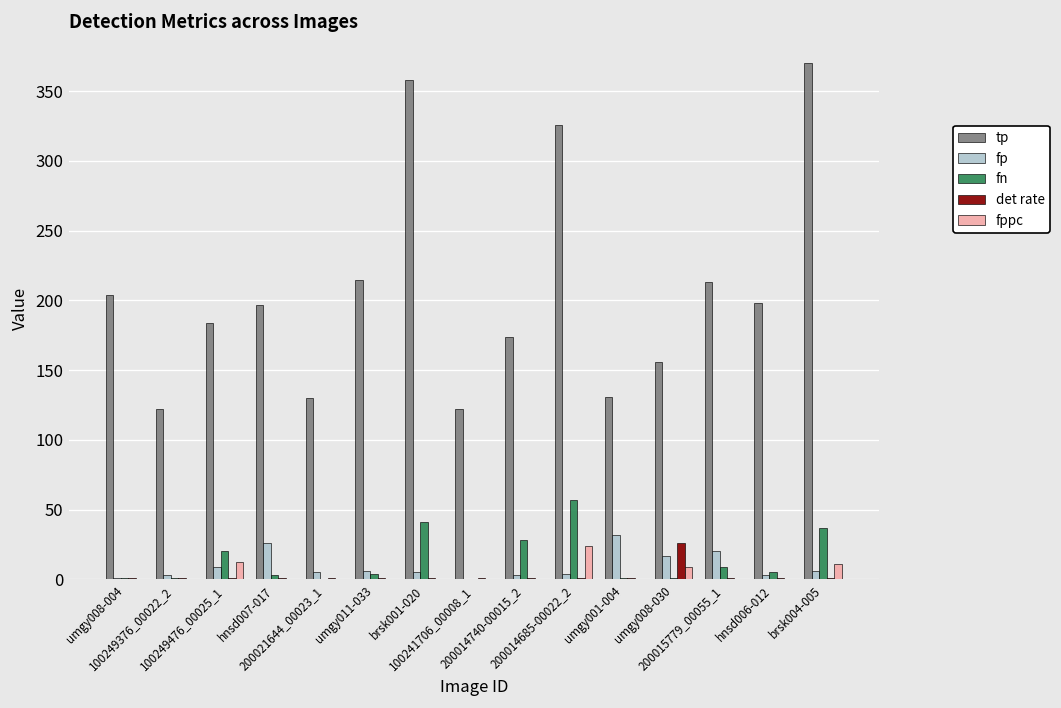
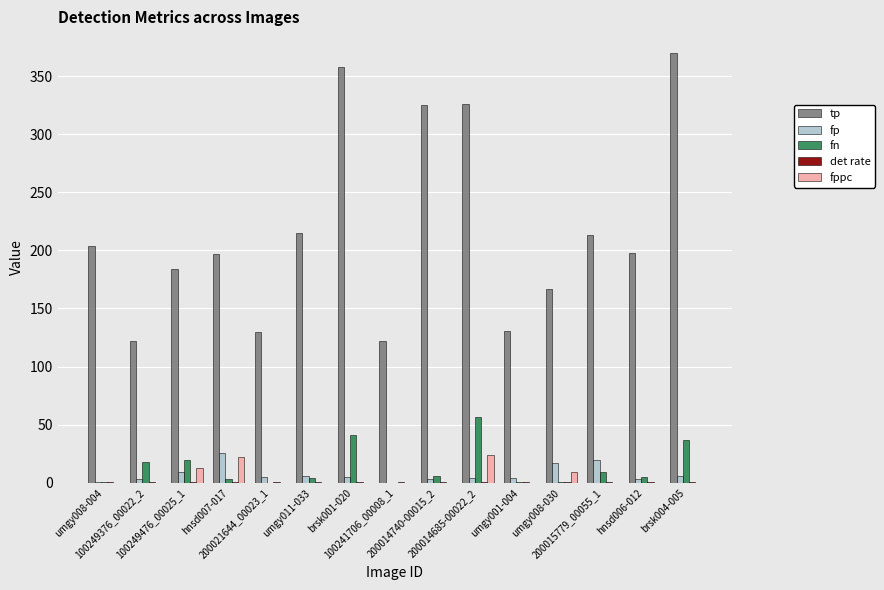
  {
    "tp": {
      "umgy008-004": 204,
      "100249376_00022_2": 122,
      "100249476_00025_1": 184,
      "hnsd007-017": 197,
      "200021644_00023_1": 130,
      "umgy011-033": 215,
      "brsk001-020": 358,
      "100241706_00008_1": 122,
-     "200014740-00015_2": 174,
+     "200014740-00015_2": 325,
      "200014685-00022_2": 326,
      "umgy001-004": 131,
-     "umgy008-030": 156,
+     "umgy008-030": 167,
      "200015779_00055_1": 213,
      "hnsd006-012": 198,
      "brsk004-005": 370
    },
    "fp": {
      "100249376_00022_2": 3,
      "100249476_00025_1": 9,
      "hnsd007-017": 26,
      "200021644_00023_1": 5,
      "umgy011-033": 6,
      "brsk001-020": 5,
      "100241706_00008_1": 0,
      "200014740-00015_2": 3,
      "200014685-00022_2": 4,
-     "umgy001-004": 32,
+     "umgy001-004": 4,
      "umgy008-030": 17,
      "200015779_00055_1": 20,
      "hnsd006-012": 3,
      "brsk004-005": 6
    },
    "fn": {
-     "100249376_00022_2": 1,
+     "100249376_00022_2": 18,
      "100249476_00025_1": 20,
      "hnsd007-017": 3,
      "200021644_00023_1": 0,
      "umgy011-033": 4,
      "brsk001-020": 41,
      "100241706_00008_1": 0,
-     "200014740-00015_2": 28,
+     "200014740-00015_2": 6,
      "200014685-00022_2": 57,
      "200015779_00055_1": 9,
      "hnsd006-012": 5,
      "brsk004-005": 37
    },
    "det rate": {
-     "umgy008-030": 26
+     "umgy008-030": 1
    },
    "fppc": {
      "100249476_00025_1": 12,
-     "hnsd007-017": 0,
+     "hnsd007-017": 22,
      "100241706_00008_1": 0,
      "200014685-00022_2": 24,
      "umgy008-030": 9,
-     "brsk004-005": 11
+     "brsk004-005": 0
    }
  }
